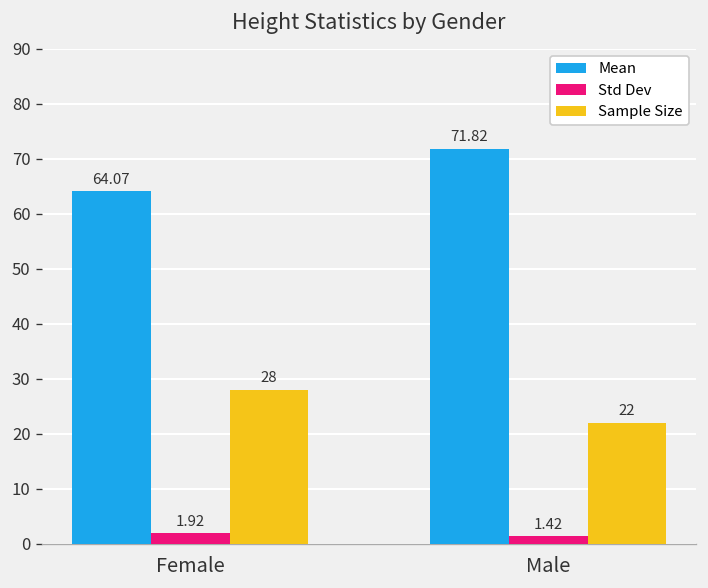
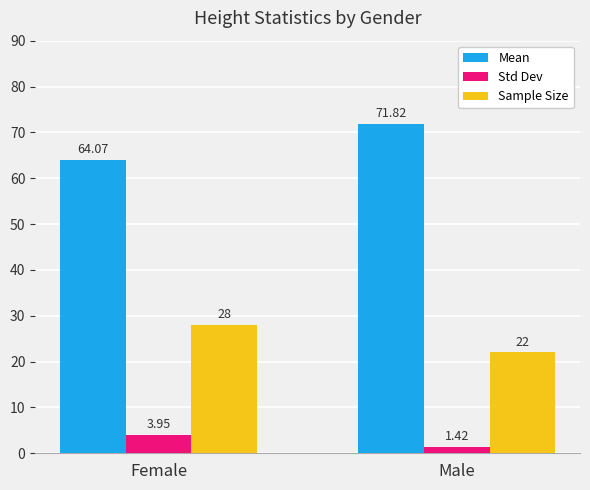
  {
    "Mean": {
      "Female": 64.07,
      "Male": 71.82
    },
    "Std Dev": {
-     "Female": 1.92,
+     "Female": 3.95,
      "Male": 1.42
    },
    "Sample Size": {
      "Female": 28,
      "Male": 22
    }
  }
